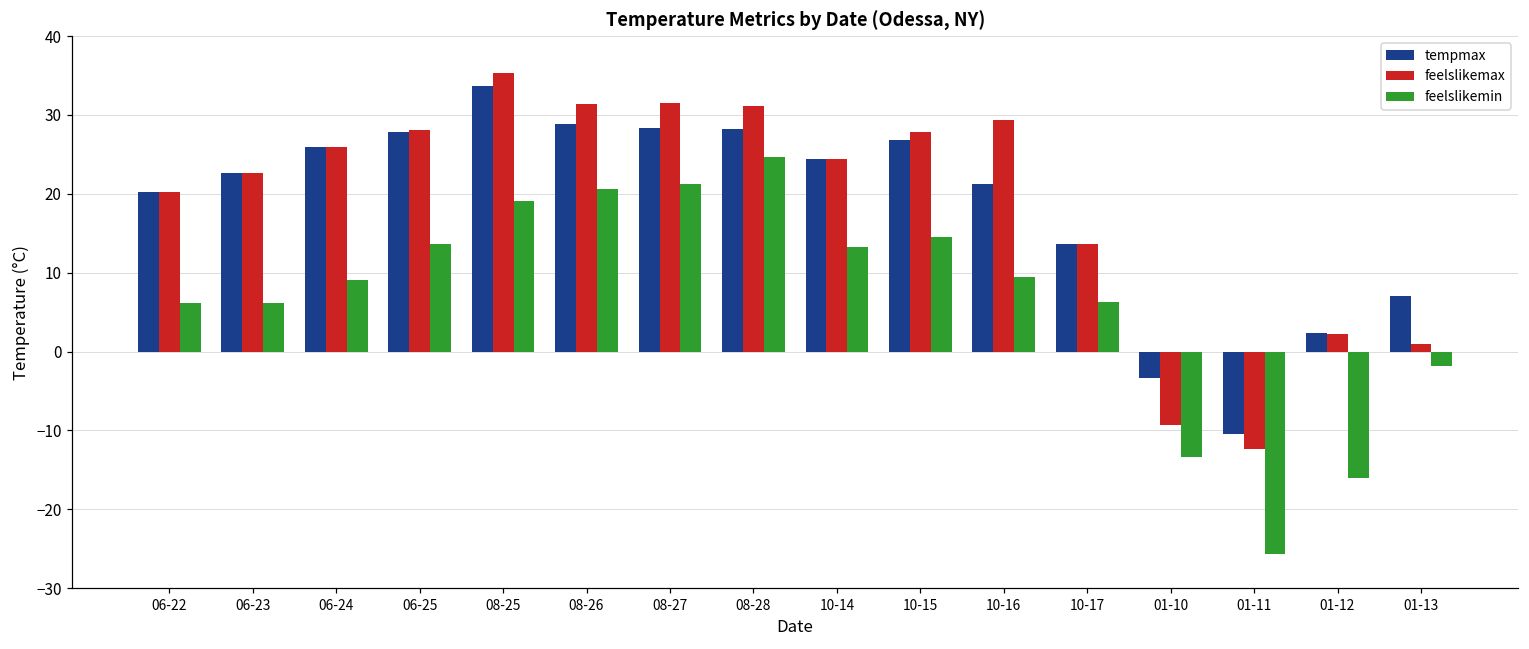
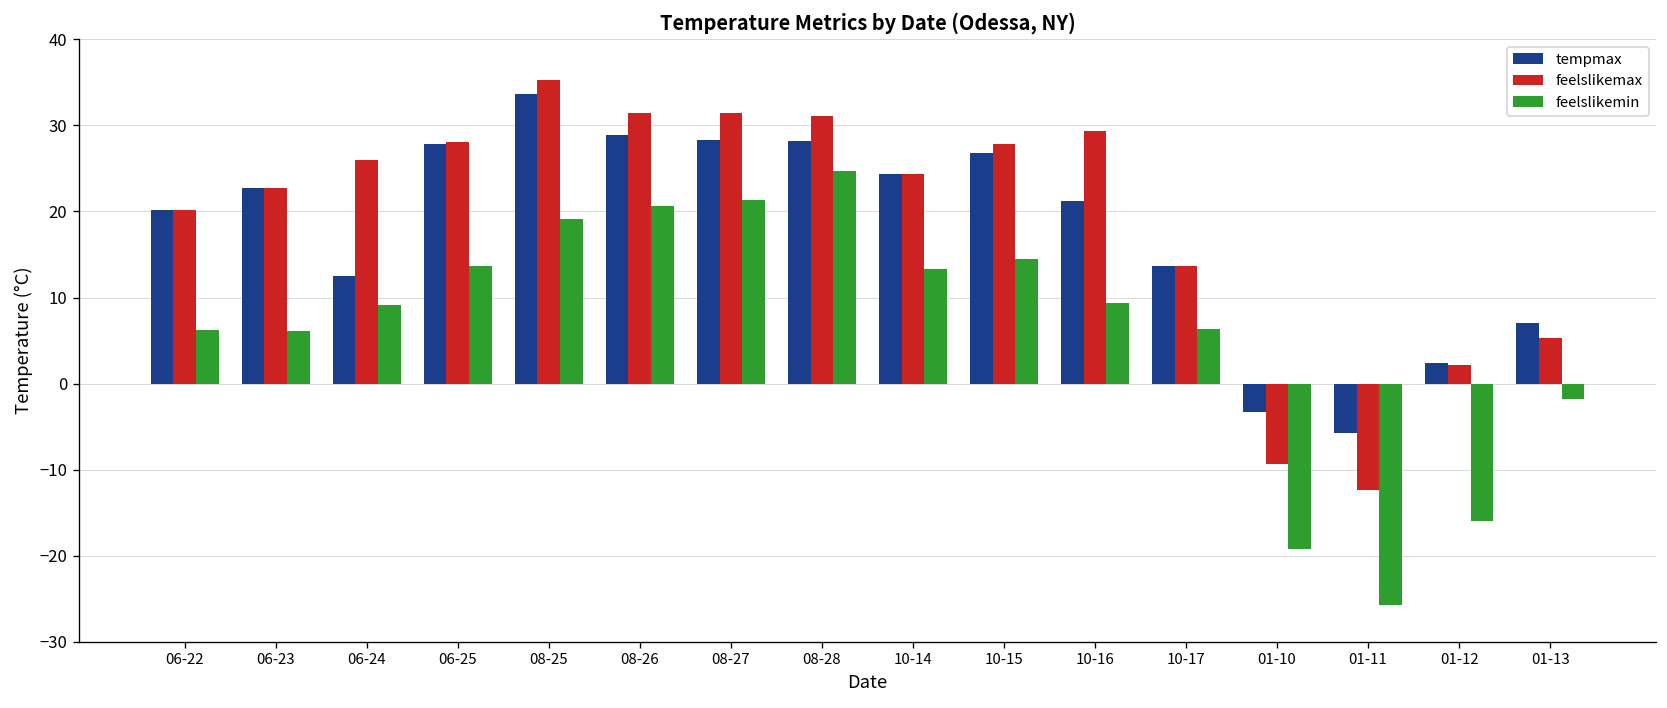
  {
    "tempmax": {
      "06-22": 20,
      "06-23": 23,
-     "06-24": 26,
+     "06-24": 13,
      "06-25": 28,
      "08-25": 34,
      "08-26": 29,
      "08-27": 28,
      "08-28": 28,
      "10-14": 24,
      "10-15": 27,
      "10-16": 21,
      "10-17": 14,
      "01-10": -3,
-     "01-11": -10,
+     "01-11": -6,
      "01-12": 2,
      "01-13": 7
    },
    "feelslikemax": {
      "06-22": 20,
      "06-23": 23,
      "06-24": 26,
      "06-25": 28,
      "08-25": 35,
      "08-26": 31,
      "08-27": 32,
      "08-28": 31,
      "10-14": 24,
      "10-15": 28,
      "10-16": 29,
      "10-17": 14,
      "01-10": -9,
      "01-11": -12,
      "01-12": 2,
-     "01-13": 1
+     "01-13": 5
    },
    "feelslikemin": {
      "06-22": 6,
      "06-23": 6,
      "06-24": 9,
      "06-25": 14,
      "08-25": 19,
      "08-26": 21,
      "08-27": 21,
      "08-28": 25,
      "10-14": 13,
      "10-15": 15,
      "10-16": 9,
      "10-17": 6,
-     "01-10": -13,
+     "01-10": -19,
      "01-11": -26,
      "01-12": -16,
      "01-13": -2
    }
  }
